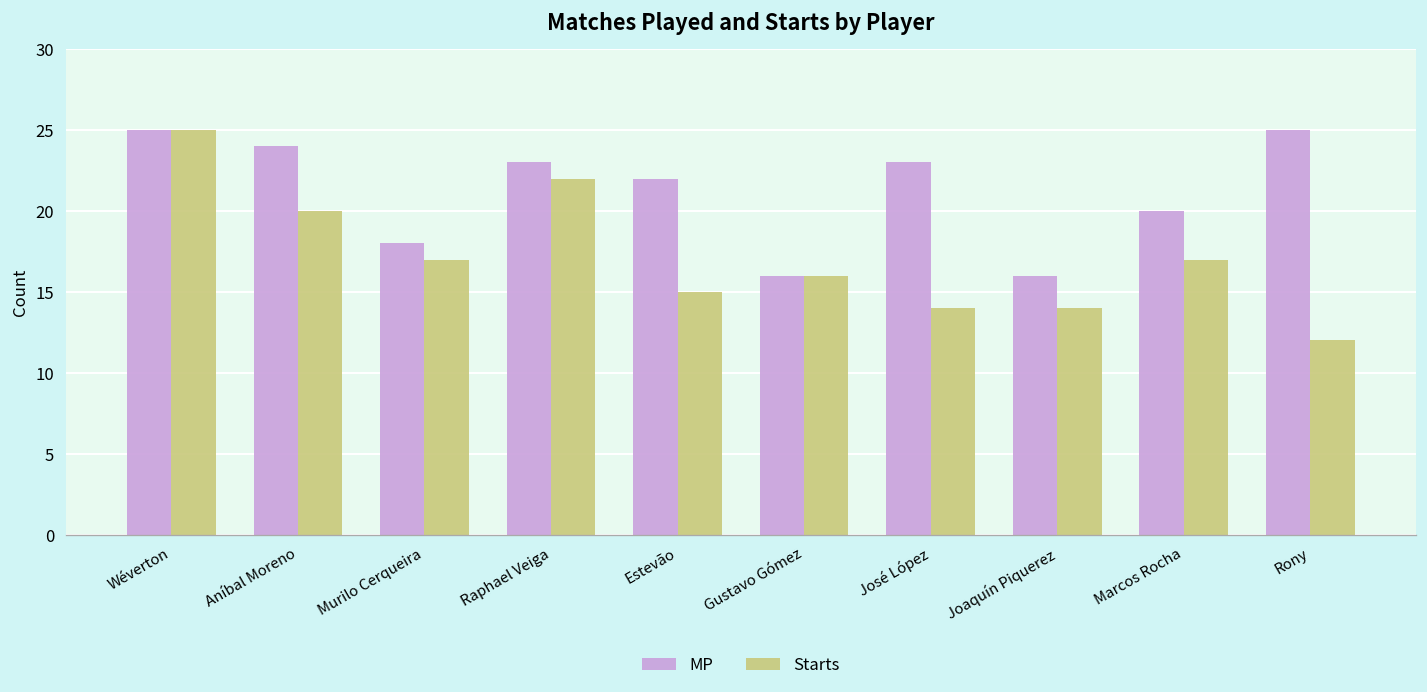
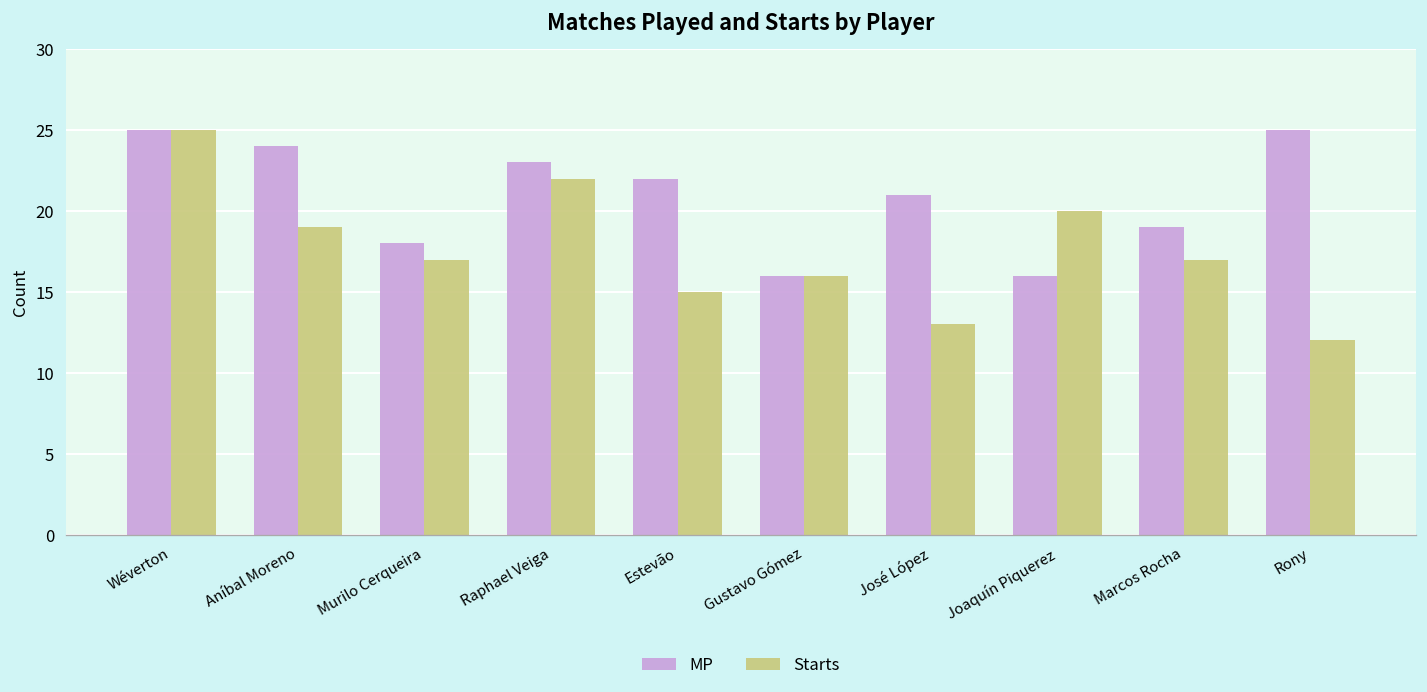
  {
    "MP": {
      "Wéverton": 25,
      "Aníbal Moreno": 24,
      "Murilo Cerqueira": 18,
      "Raphael Veiga": 23,
      "Estevão": 22,
      "Gustavo Gómez": 16,
-     "José López": 23,
+     "José López": 21,
      "Joaquín Piquerez": 16,
-     "Marcos Rocha": 20,
+     "Marcos Rocha": 19,
      "Rony": 25
    },
    "Starts": {
      "Wéverton": 25,
-     "Aníbal Moreno": 20,
+     "Aníbal Moreno": 19,
      "Murilo Cerqueira": 17,
      "Raphael Veiga": 22,
      "Estevão": 15,
      "Gustavo Gómez": 16,
-     "José López": 14,
-     "Joaquín Piquerez": 14,
+     "José López": 13,
+     "Joaquín Piquerez": 20,
      "Marcos Rocha": 17,
      "Rony": 12
    }
  }
